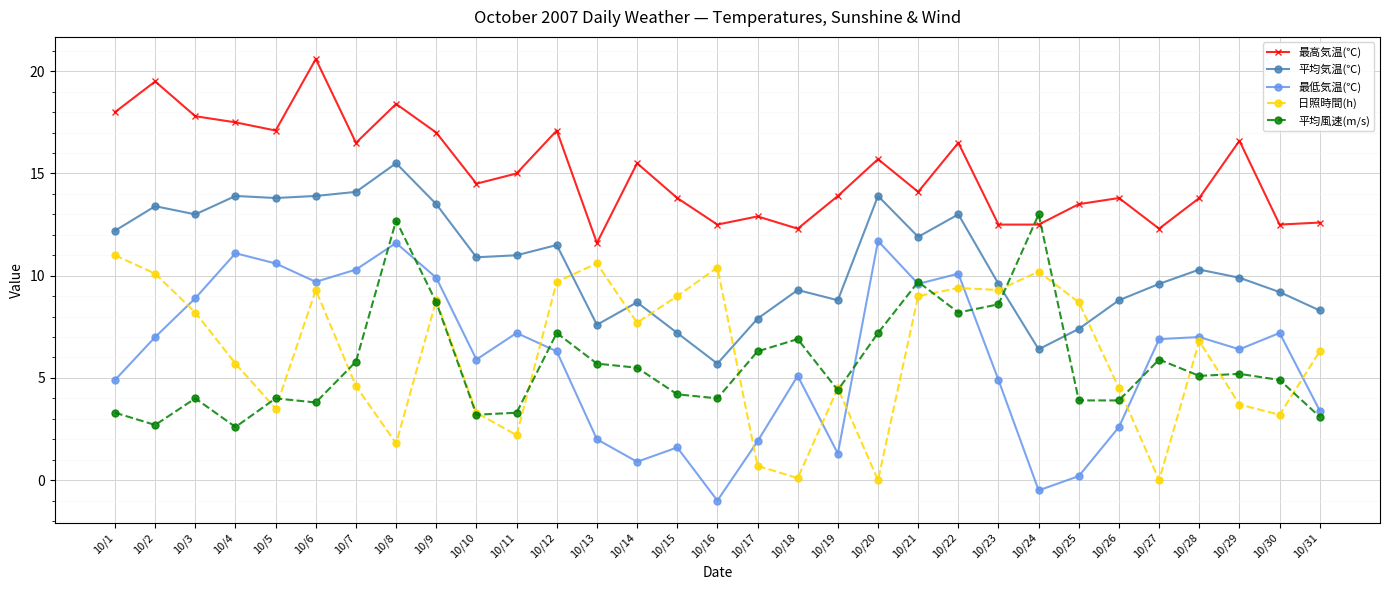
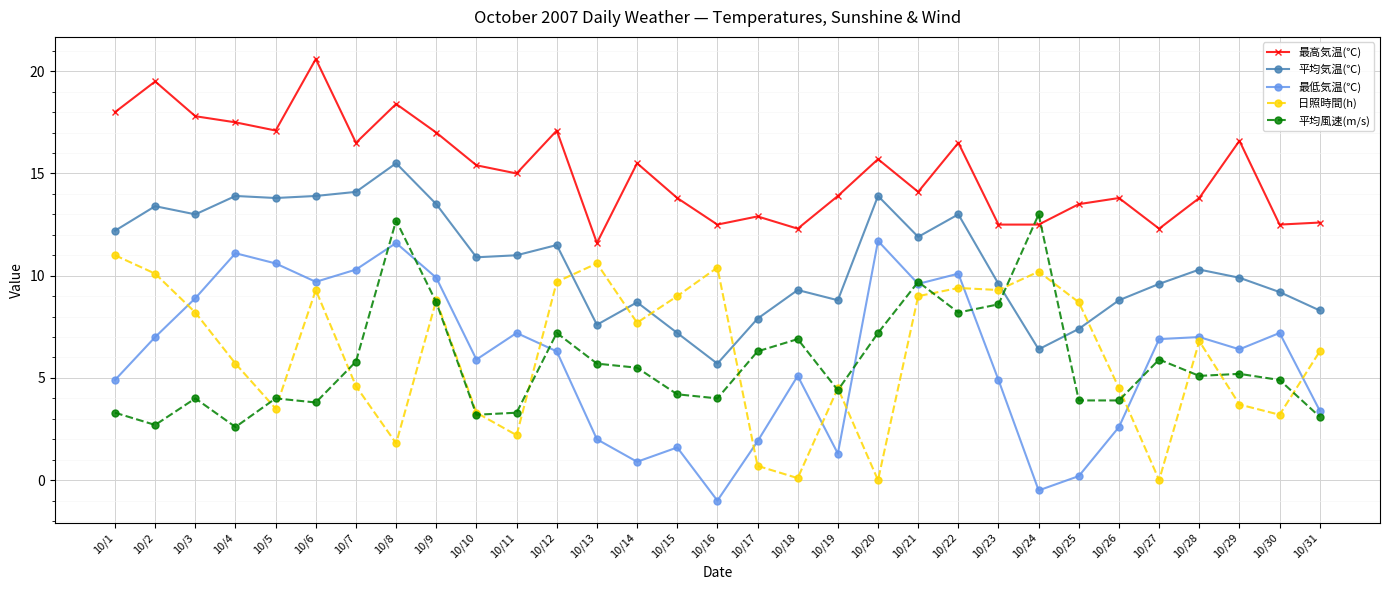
  {
    "最高気温(℃)": {
      "10/1": 18.0,
      "10/2": 19.5,
      "10/3": 17.8,
      "10/4": 17.5,
      "10/5": 17.1,
      "10/6": 20.6,
      "10/7": 16.5,
      "10/8": 18.4,
      "10/9": 17.0,
-     "10/10": 14.5,
+     "10/10": 15.4,
      "10/11": 15.0,
      "10/12": 17.1,
      "10/13": 11.6,
      "10/14": 15.5,
      "10/15": 13.8,
      "10/16": 12.5,
      "10/17": 12.9,
      "10/18": 12.3,
      "10/19": 13.9,
      "10/20": 15.7,
      "10/21": 14.1,
      "10/22": 16.5,
      "10/23": 12.5,
      "10/24": 12.5,
      "10/25": 13.5,
      "10/26": 13.8,
      "10/27": 12.3,
      "10/28": 13.8,
      "10/29": 16.6,
      "10/30": 12.5,
      "10/31": 12.6
    },
    "平均気温(℃)": {
      "10/1": 12.2,
      "10/2": 13.4,
      "10/3": 13.0,
      "10/4": 13.9,
      "10/5": 13.8,
      "10/6": 13.9,
      "10/7": 14.1,
      "10/8": 15.5,
      "10/9": 13.5,
      "10/10": 10.9,
      "10/11": 11.0,
      "10/12": 11.5,
      "10/13": 7.6,
      "10/14": 8.7,
      "10/15": 7.2,
      "10/16": 5.7,
      "10/17": 7.9,
      "10/18": 9.3,
      "10/19": 8.8,
      "10/20": 13.9,
      "10/21": 11.9,
      "10/22": 13.0,
      "10/23": 9.6,
      "10/24": 6.4,
      "10/25": 7.4,
      "10/26": 8.8,
      "10/27": 9.6,
      "10/28": 10.3,
      "10/29": 9.9,
      "10/30": 9.2,
      "10/31": 8.3
    },
    "最低気温(℃)": {
      "10/1": 4.9,
      "10/2": 7.0,
      "10/3": 8.9,
      "10/4": 11.1,
      "10/5": 10.6,
      "10/6": 9.7,
      "10/7": 10.3,
      "10/8": 11.6,
      "10/9": 9.9,
      "10/10": 5.9,
      "10/11": 7.2,
      "10/12": 6.3,
      "10/13": 2.0,
      "10/14": 0.9,
      "10/15": 1.6,
      "10/16": -1.0,
      "10/17": 1.9,
      "10/18": 5.1,
      "10/19": 1.3,
      "10/20": 11.7,
      "10/22": 10.1,
      "10/23": 4.9,
      "10/24": -0.5,
      "10/25": 0.2,
      "10/26": 2.6,
      "10/27": 6.9,
      "10/28": 7.0,
      "10/29": 6.4,
      "10/30": 7.2,
      "10/31": 3.4
    },
    "日照時間(h)": {
      "10/1": 11.0,
      "10/2": 10.1,
      "10/3": 8.2,
      "10/4": 5.7,
      "10/5": 3.5,
      "10/6": 9.3,
      "10/7": 4.6,
      "10/8": 1.8,
      "10/11": 2.2,
      "10/12": 9.7,
      "10/13": 10.6,
      "10/14": 7.7,
      "10/15": 9.0,
      "10/16": 10.4,
      "10/17": 0.7,
      "10/18": 0.1,
      "10/20": 0.0,
      "10/21": 9.0,
      "10/22": 9.4,
      "10/23": 9.3,
      "10/24": 10.2,
      "10/25": 8.7,
      "10/26": 4.5,
      "10/27": 0.0,
      "10/28": 6.8,
      "10/29": 3.7,
      "10/30": 3.2,
      "10/31": 6.3
    },
    "平均風速(m/s)": {
      "10/1": 3.3,
      "10/2": 2.7,
      "10/3": 4.0,
      "10/4": 2.6,
      "10/5": 4.0,
      "10/6": 3.8,
      "10/7": 5.8,
      "10/8": 12.7,
      "10/11": 3.3,
      "10/12": 7.2,
      "10/13": 5.7,
      "10/14": 5.5,
      "10/15": 4.2,
      "10/16": 4.0,
      "10/17": 6.3,
      "10/18": 6.9,
      "10/20": 7.2,
      "10/22": 8.2,
      "10/23": 8.6,
      "10/24": 13.0,
      "10/25": 3.9,
      "10/26": 3.9,
      "10/27": 5.9,
      "10/28": 5.1,
      "10/29": 5.2,
      "10/30": 4.9,
      "10/31": 3.1
    }
  }
